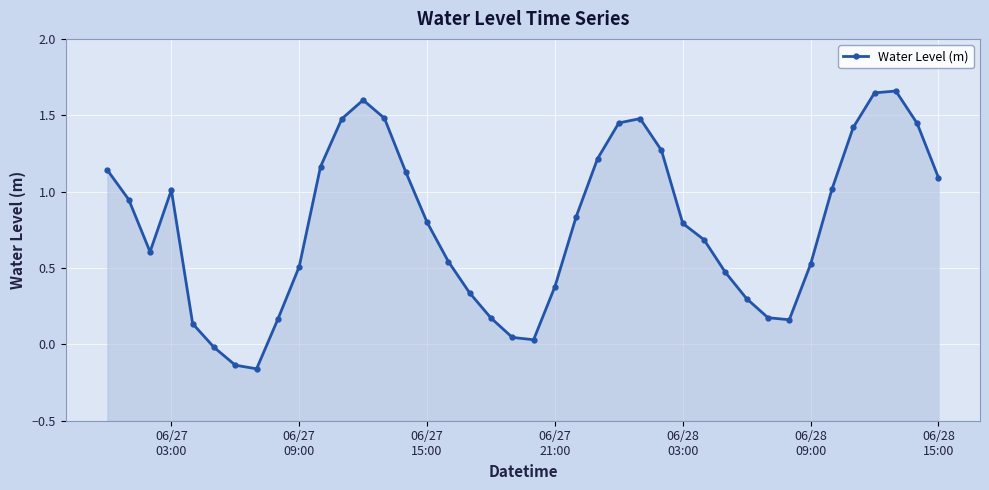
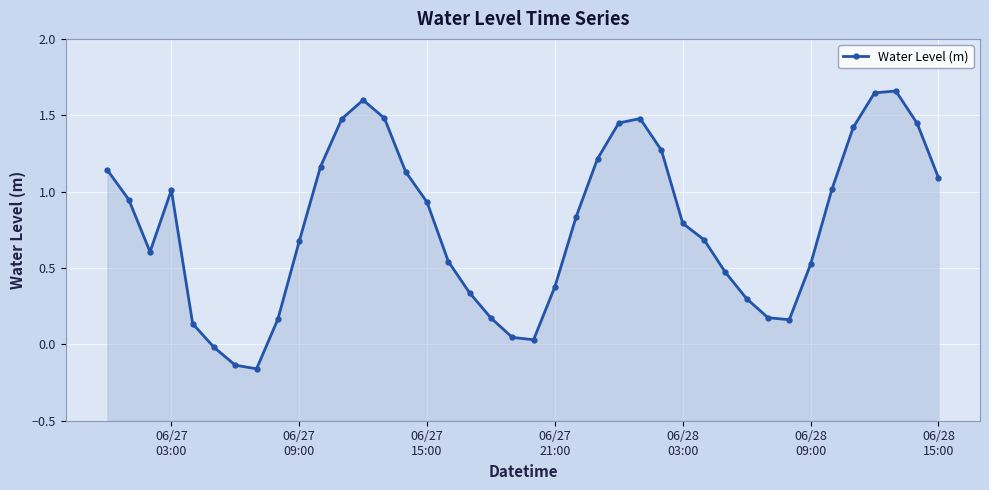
  {
    "06/27 03:00": 1.01,
-   "06/27 09:00": 0.51,
-   "06/27 15:00": 0.80,
+   "06/27 09:00": 0.67,
+   "06/27 15:00": 0.93,
    "06/27 21:00": 0.38,
    "06/28 03:00": 0.79,
    "06/28 09:00": 0.52,
    "06/28 15:00": 1.09
  }
